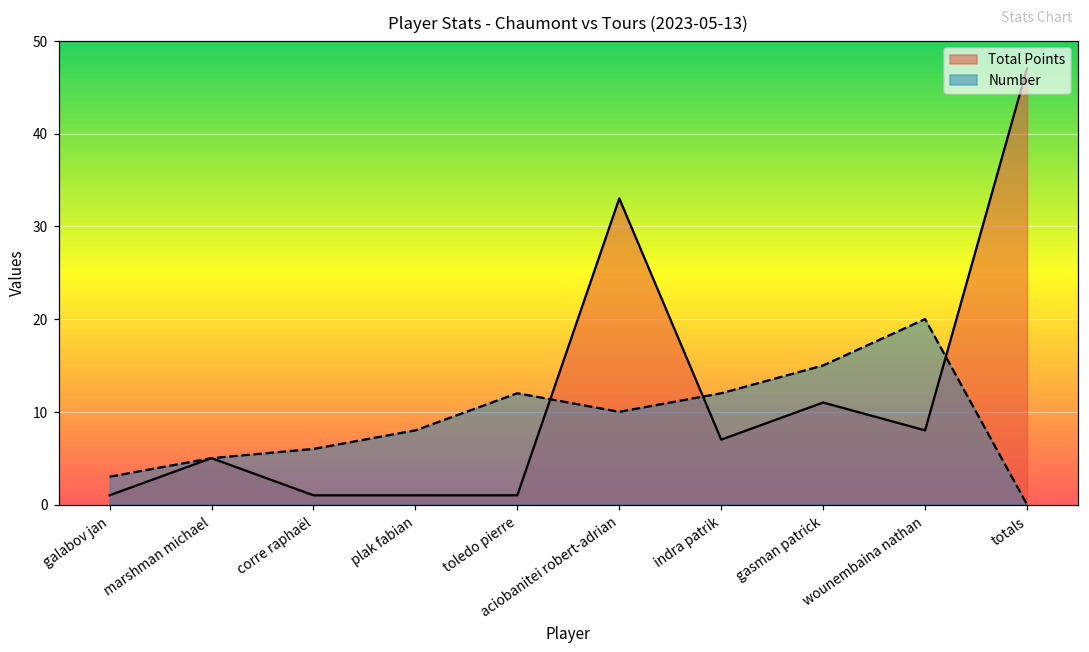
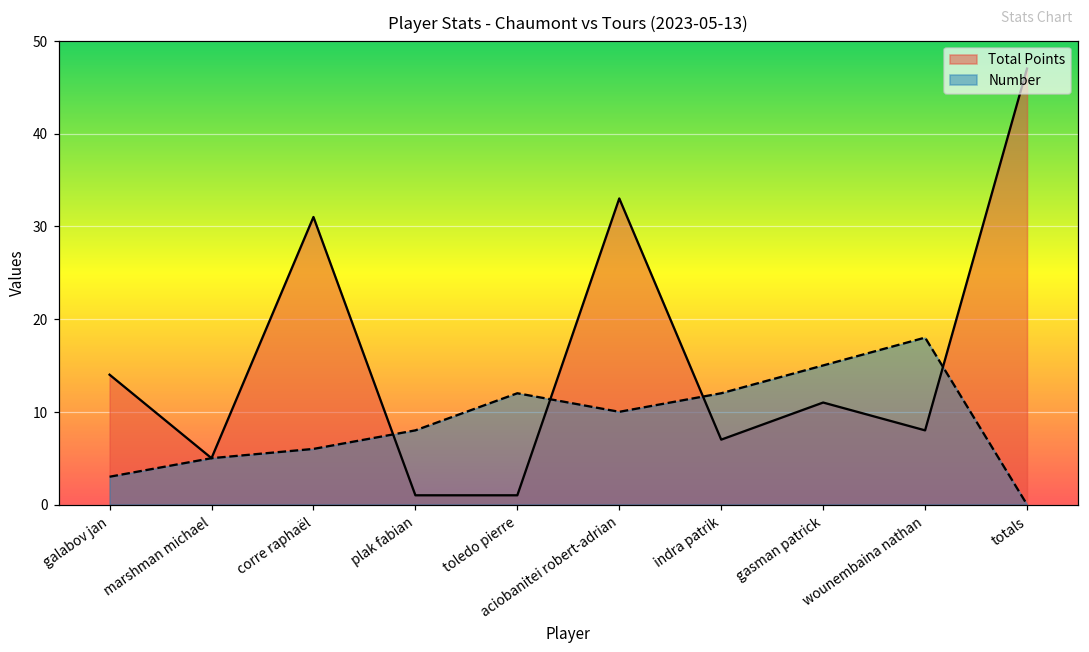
  {
    "Total Points": {
-     "galabov jan": 1,
-     "corre raphaël": 1,
+     "galabov jan": 14,
+     "corre raphaël": 31,
      "plak fabian": 1,
      "toledo pierre": 1,
      "aciobanitei robert-adrian": 33,
      "indra patrik": 7,
      "gasman patrick": 11,
      "wounembaina nathan": 8
    },
    "Number": {
      "galabov jan": 3,
      "corre raphaël": 6,
      "plak fabian": 8,
      "toledo pierre": 12,
      "aciobanitei robert-adrian": 10,
      "indra patrik": 12,
      "gasman patrick": 15,
-     "wounembaina nathan": 20,
+     "wounembaina nathan": 18,
      "totals": 0
    }
  }
